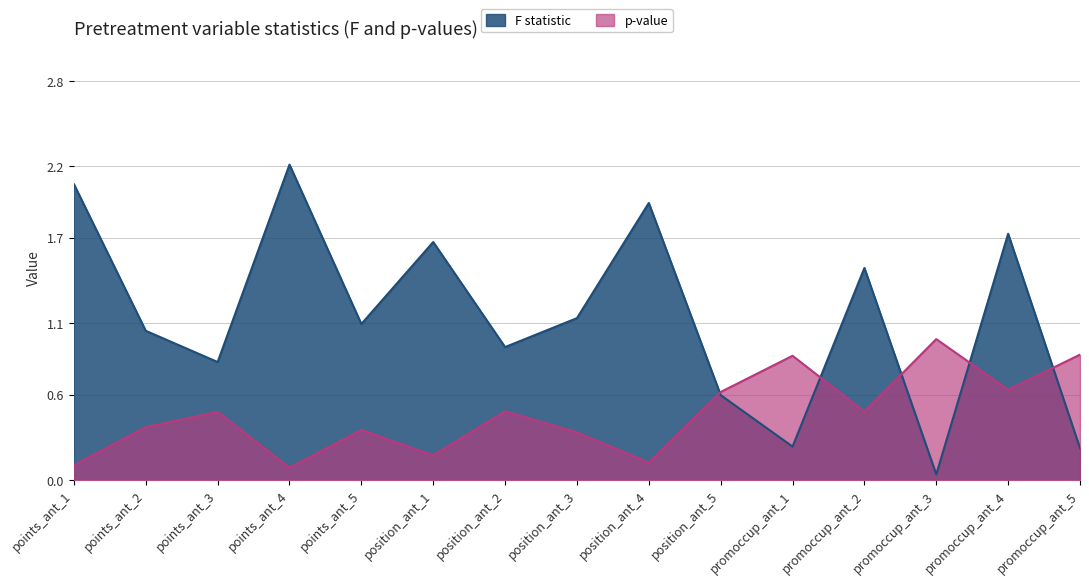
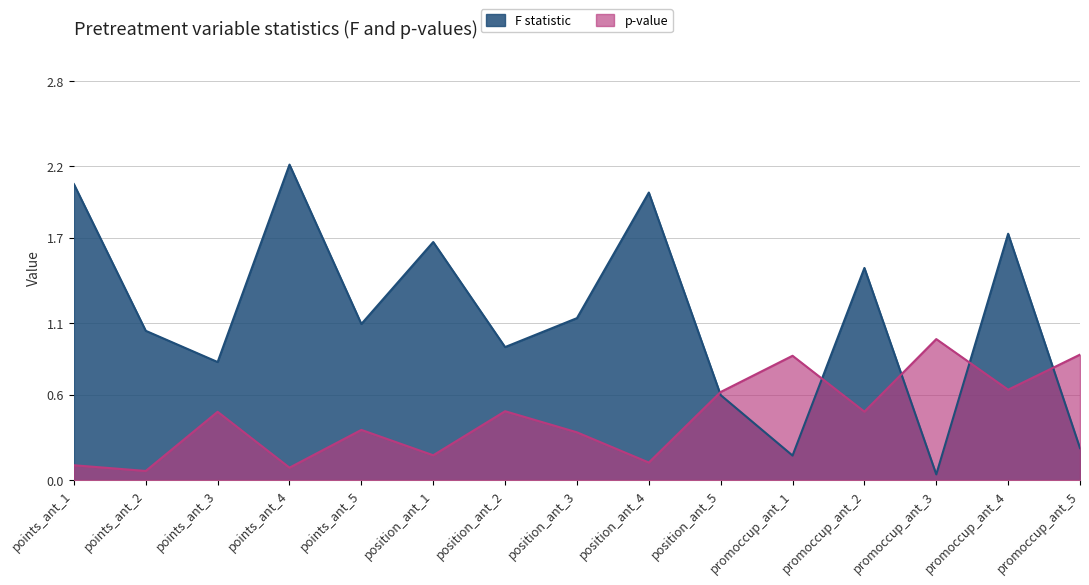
  {
    "F statistic": {
      "points_ant_1": 2.08,
      "points_ant_2": 1.05,
      "points_ant_3": 0.83,
      "points_ant_4": 2.21,
      "points_ant_5": 1.10,
      "position_ant_1": 1.67,
      "position_ant_2": 0.93,
      "position_ant_3": 1.14,
-     "position_ant_4": 1.94,
+     "position_ant_4": 2.02,
      "position_ant_5": 0.60,
-     "promoccup_ant_1": 0.24,
+     "promoccup_ant_1": 0.17,
      "promoccup_ant_2": 1.49,
      "promoccup_ant_3": 0.04,
      "promoccup_ant_4": 1.73,
      "promoccup_ant_5": 0.22
    },
    "p-value": {
      "points_ant_1": 0.10,
-     "points_ant_2": 0.37,
+     "points_ant_2": 0.06,
      "points_ant_3": 0.48,
      "points_ant_4": 0.09,
      "points_ant_5": 0.35,
      "position_ant_1": 0.17,
      "position_ant_2": 0.48,
      "position_ant_3": 0.34,
      "position_ant_4": 0.12,
      "position_ant_5": 0.62,
      "promoccup_ant_1": 0.87,
      "promoccup_ant_2": 0.48,
      "promoccup_ant_3": 0.99,
      "promoccup_ant_4": 0.63,
      "promoccup_ant_5": 0.88
    }
  }
